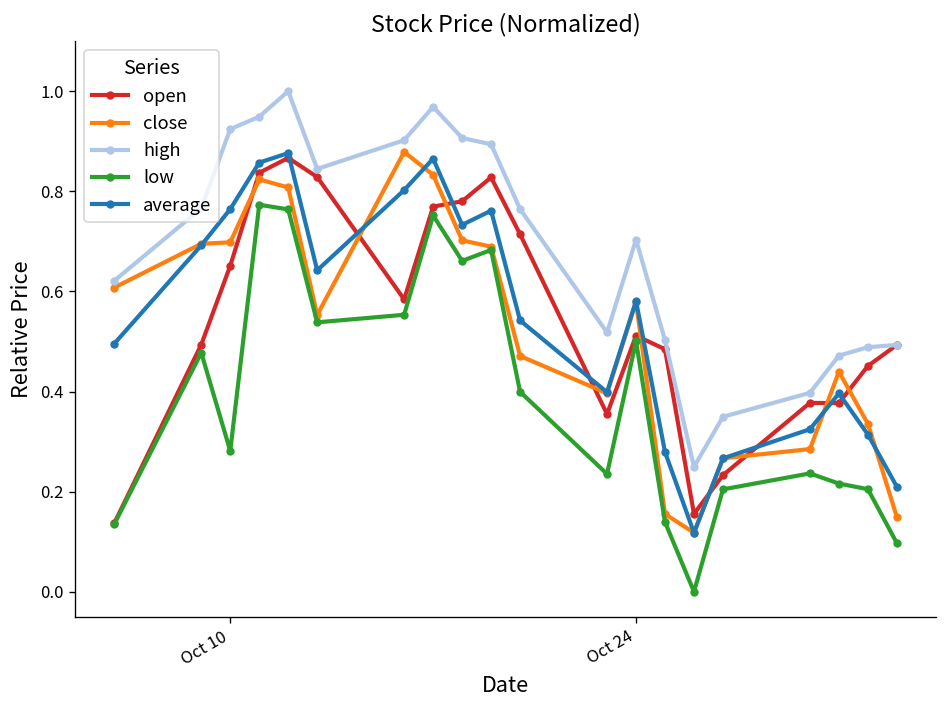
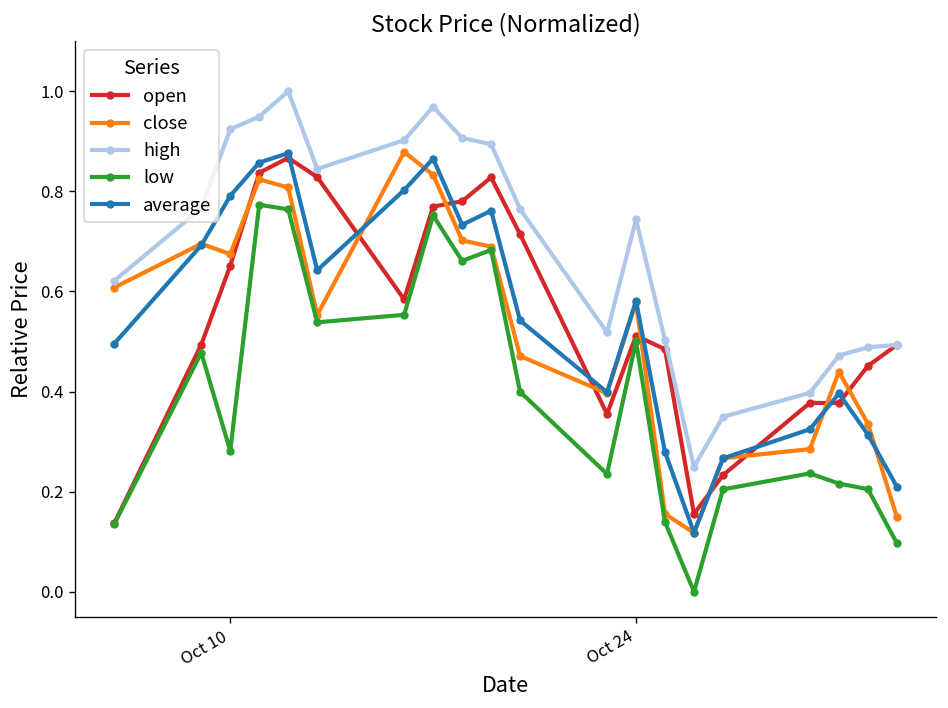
  {
    "open": {
      "Oct 10": 0.65,
      "Oct 24": 0.51
    },
    "close": {
-     "Oct 10": 0.70
+     "Oct 10": 0.67
    },
    "high": {
      "Oct 10": 0.92,
-     "Oct 24": 0.70
+     "Oct 24": 0.74
    },
    "low": {
      "Oct 10": 0.28,
      "Oct 24": 0.50
    },
    "average": {
-     "Oct 10": 0.76
+     "Oct 10": 0.79
    }
  }
